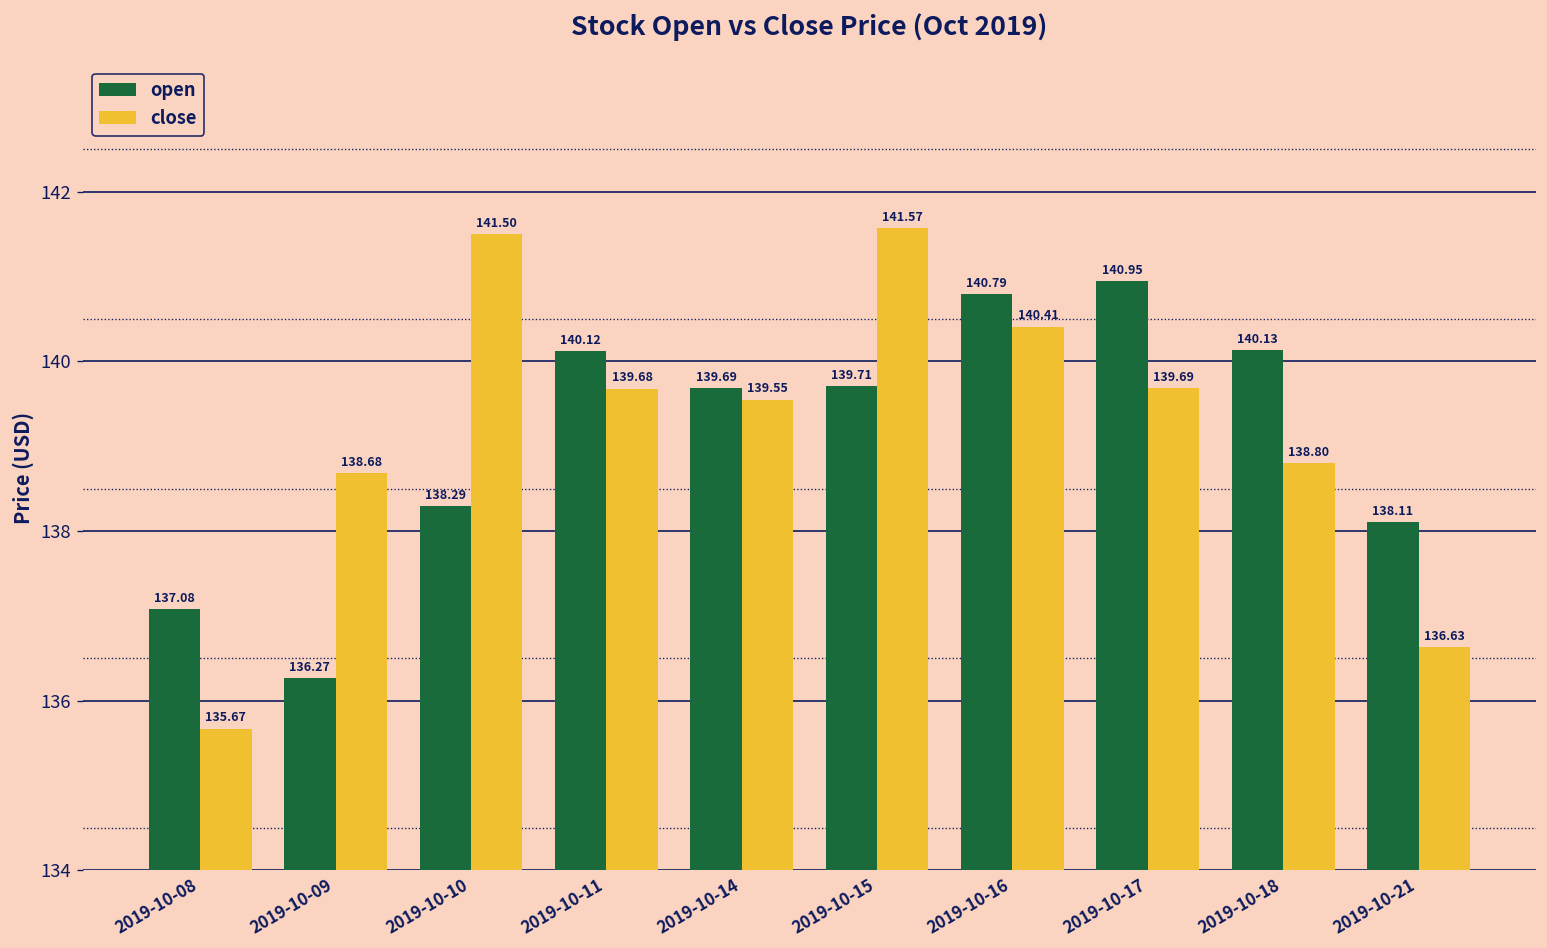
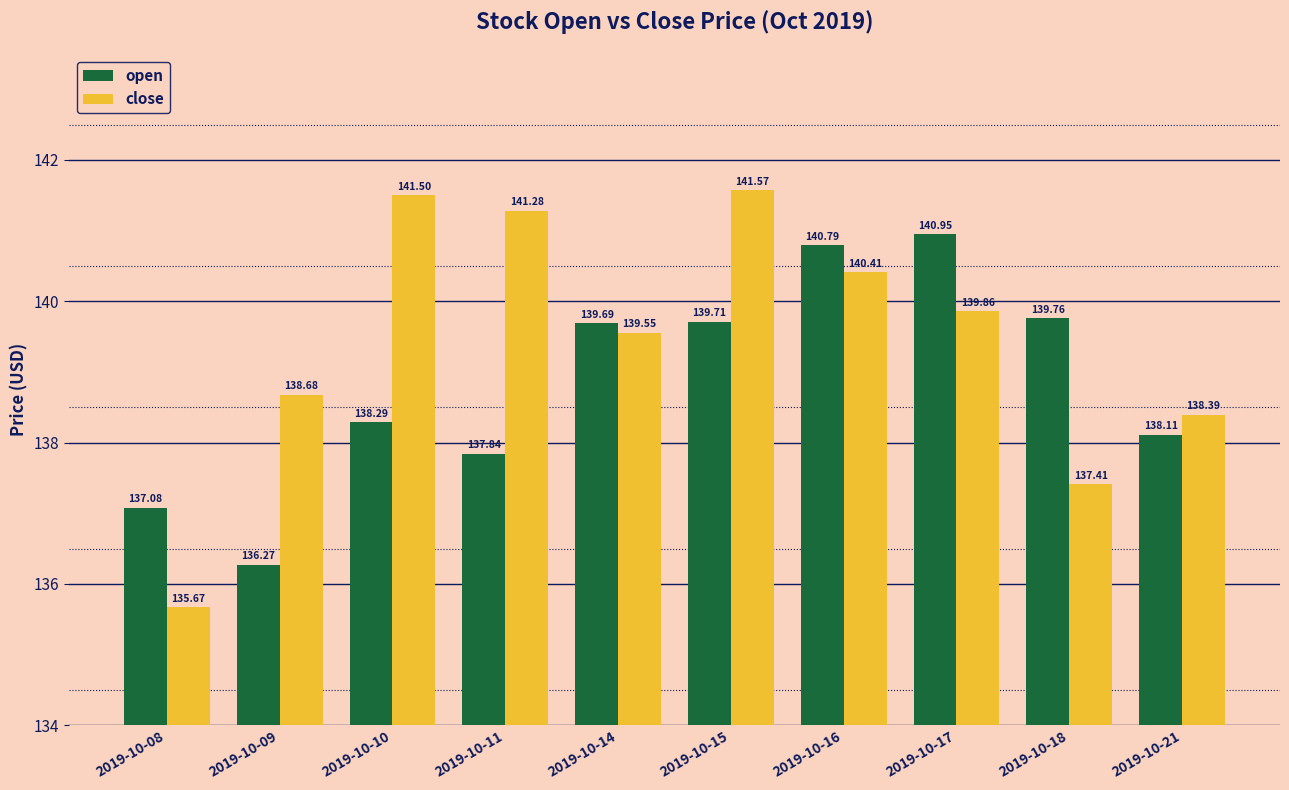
  {
    "open": {
      "2019-10-08": 137.08,
      "2019-10-09": 136.27,
      "2019-10-10": 138.29,
-     "2019-10-11": 140.12,
+     "2019-10-11": 137.84,
      "2019-10-14": 139.69,
      "2019-10-15": 139.71,
      "2019-10-16": 140.79,
      "2019-10-17": 140.95,
-     "2019-10-18": 140.13,
+     "2019-10-18": 139.76,
      "2019-10-21": 138.11
    },
    "close": {
      "2019-10-08": 135.67,
      "2019-10-09": 138.68,
      "2019-10-10": 141.50,
-     "2019-10-11": 139.68,
+     "2019-10-11": 141.28,
      "2019-10-14": 139.55,
      "2019-10-15": 141.57,
      "2019-10-16": 140.41,
-     "2019-10-17": 139.69,
-     "2019-10-18": 138.80,
-     "2019-10-21": 136.63
+     "2019-10-17": 139.86,
+     "2019-10-18": 137.41,
+     "2019-10-21": 138.39
    }
  }
